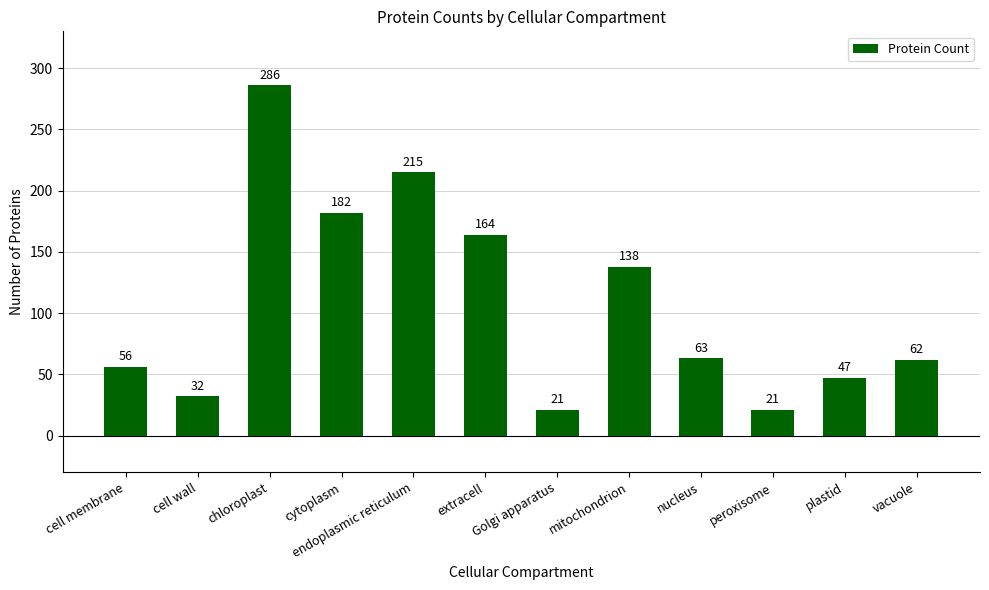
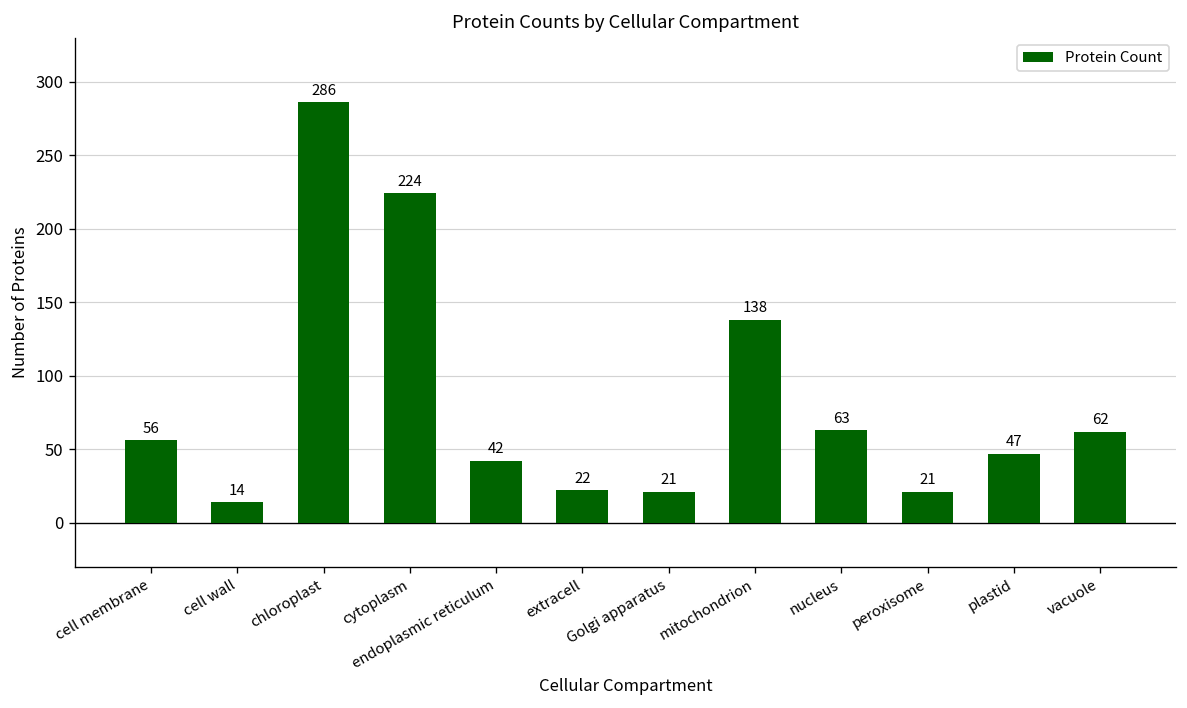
  {
    "cell membrane": 56,
-   "cell wall": 32,
+   "cell wall": 14,
    "chloroplast": 286,
-   "cytoplasm": 182,
-   "endoplasmic reticulum": 215,
-   "extracell": 164,
+   "cytoplasm": 224,
+   "endoplasmic reticulum": 42,
+   "extracell": 22,
    "Golgi apparatus": 21,
    "mitochondrion": 138,
    "nucleus": 63,
    "peroxisome": 21,
    "plastid": 47,
    "vacuole": 62
  }
